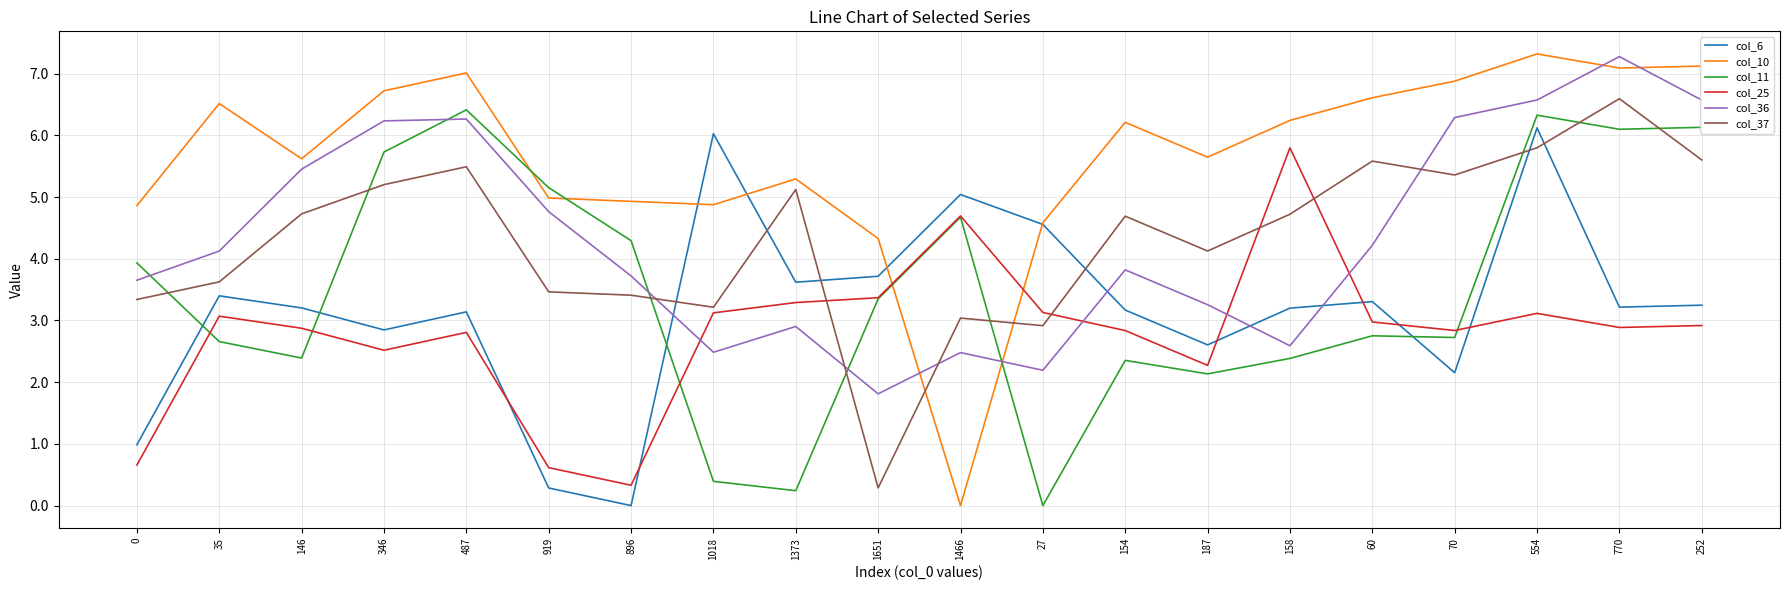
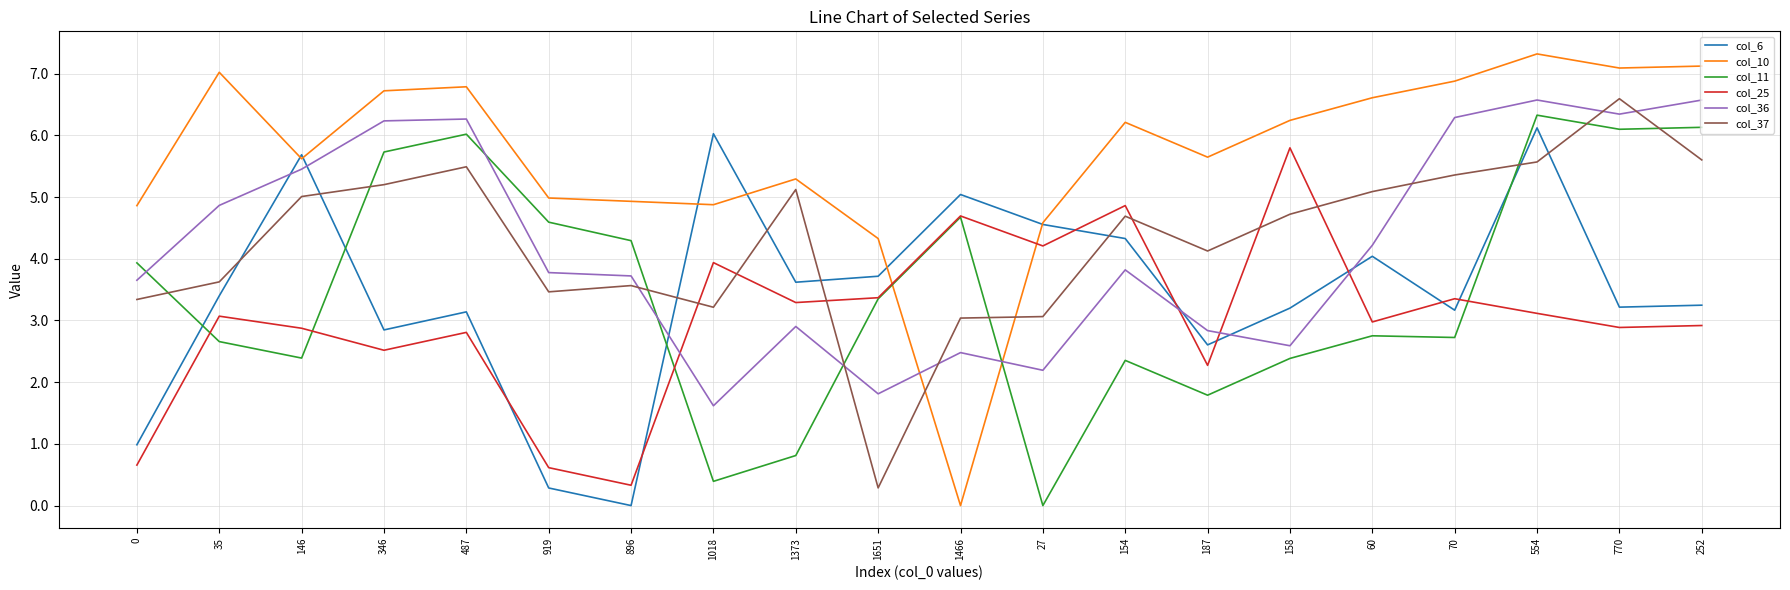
  {
    "col_6": {
      "0": 1.0,
      "35": 3.4,
-     "146": 3.2,
+     "146": 5.7,
      "346": 2.8,
      "487": 3.1,
      "919": 0.3,
      "896": 0.0,
      "1018": 6.0,
      "1373": 3.6,
      "1651": 3.7,
      "1466": 5.0,
-     "154": 3.2,
+     "154": 4.3,
      "187": 2.6,
      "158": 3.2,
-     "60": 3.3,
-     "70": 2.2,
+     "60": 4.0,
+     "70": 3.2,
      "554": 6.1,
      "770": 3.2,
      "252": 3.2
    },
    "col_10": {
      "0": 4.9,
-     "35": 6.5,
+     "35": 7.0,
      "146": 5.6,
      "346": 6.7,
-     "487": 7.0,
+     "487": 6.8,
      "919": 5.0,
      "896": 4.9,
      "1018": 4.9,
      "1373": 5.3,
      "1651": 4.3,
      "1466": 0.0,
      "154": 6.2,
      "187": 5.6,
      "158": 6.2,
      "60": 6.6,
      "70": 6.9,
      "554": 7.3,
      "770": 7.1
    },
    "col_11": {
      "0": 3.9,
      "35": 2.7,
      "146": 2.4,
      "346": 5.7,
-     "487": 6.4,
-     "919": 5.2,
+     "487": 6.0,
+     "919": 4.6,
      "896": 4.3,
      "1018": 0.4,
-     "1373": 0.2,
+     "1373": 0.8,
      "27": 0.0,
      "154": 2.4,
-     "187": 2.1,
+     "187": 1.8,
      "158": 2.4,
      "60": 2.8,
      "70": 2.7,
      "554": 6.3,
      "770": 6.1
    },
    "col_25": {
      "0": 0.7,
      "35": 3.1,
      "146": 2.9,
      "346": 2.5,
      "487": 2.8,
      "919": 0.6,
      "896": 0.3,
-     "1018": 3.1,
+     "1018": 3.9,
      "1373": 3.3,
-     "27": 3.1,
-     "154": 2.8,
+     "27": 4.2,
+     "154": 4.9,
      "187": 2.3,
      "158": 5.8,
      "60": 3.0,
-     "70": 2.8,
+     "70": 3.4,
      "554": 3.1,
      "770": 2.9,
      "252": 2.9
    },
    "col_36": {
      "0": 3.7,
-     "35": 4.1,
+     "35": 4.9,
      "146": 5.5,
      "346": 6.2,
      "487": 6.3,
-     "919": 4.8,
+     "919": 3.8,
      "896": 3.7,
-     "1018": 2.5,
+     "1018": 1.6,
      "1373": 2.9,
      "1651": 1.8,
      "1466": 2.5,
      "27": 2.2,
      "154": 3.8,
-     "187": 3.3,
+     "187": 2.8,
      "158": 2.6,
      "60": 4.2,
      "70": 6.3,
      "554": 6.6,
-     "770": 7.3
+     "770": 6.3
    },
    "col_37": {
      "0": 3.3,
      "35": 3.6,
-     "146": 4.7,
+     "146": 5.0,
      "346": 5.2,
      "487": 5.5,
      "919": 3.5,
-     "896": 3.4,
+     "896": 3.6,
      "1018": 3.2,
      "1373": 5.1,
      "1651": 0.3,
      "1466": 3.0,
-     "27": 2.9,
+     "27": 3.1,
      "154": 4.7,
      "187": 4.1,
      "158": 4.7,
-     "60": 5.6,
+     "60": 5.1,
      "70": 5.4,
-     "554": 5.8,
+     "554": 5.6,
      "770": 6.6,
      "252": 5.6
    }
  }
